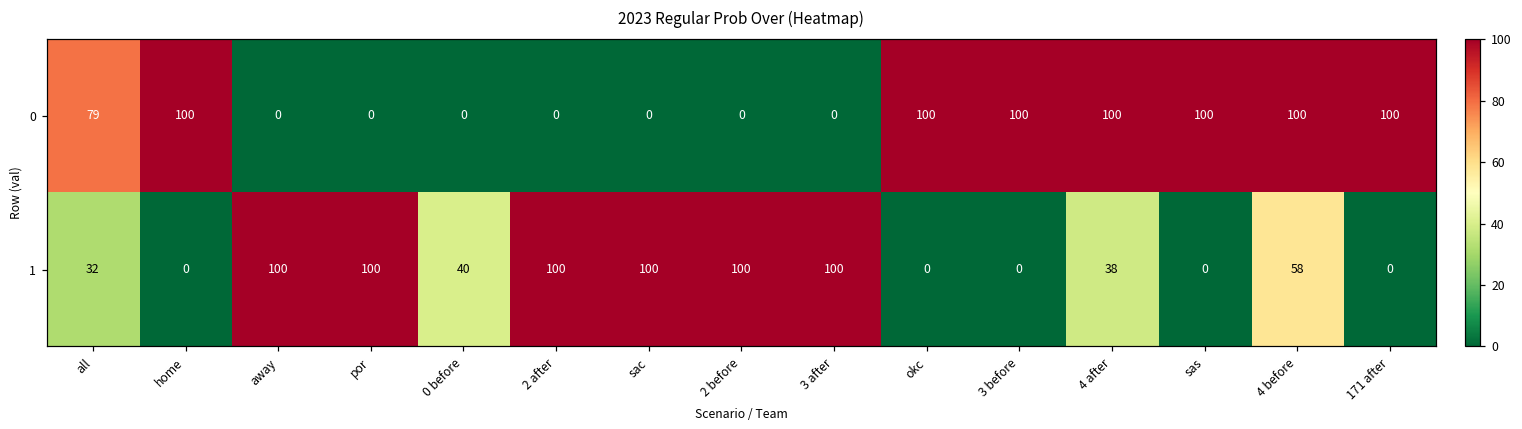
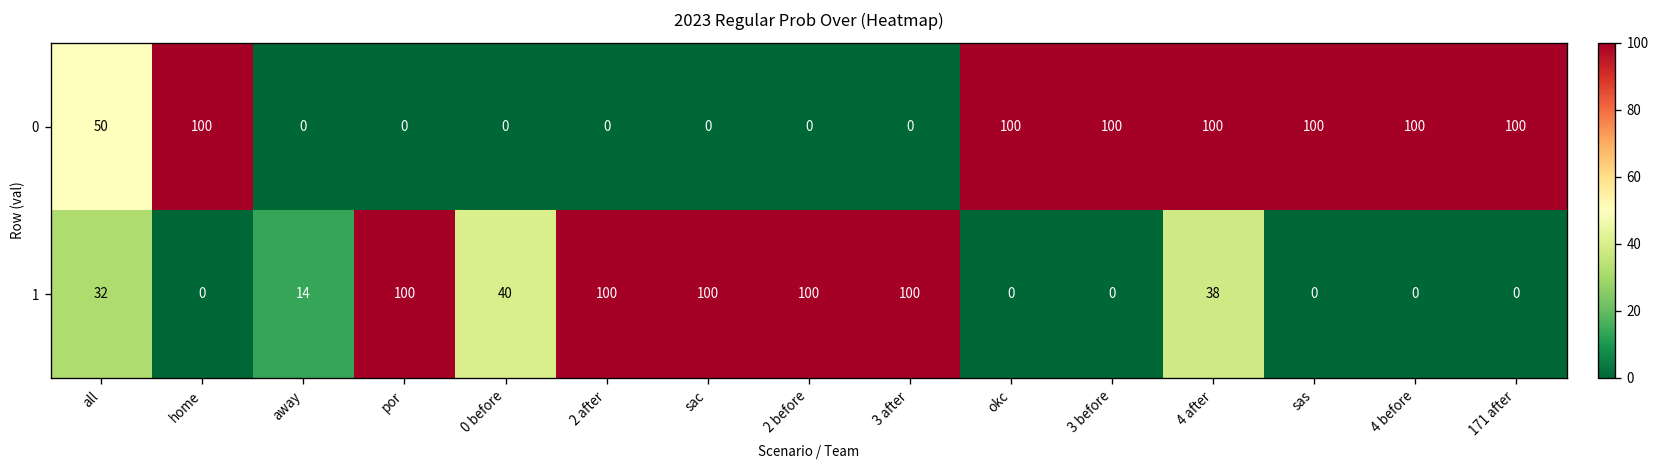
  {
    "0": {
-     "all": 79,
+     "all": 50,
      "home": 100,
      "away": 0,
      "por": 0,
      "0 before": 0,
      "2 after": 0,
      "sac": 0,
      "2 before": 0,
      "3 after": 0,
      "okc": 100,
      "3 before": 100,
      "4 after": 100,
      "sas": 100,
      "4 before": 100,
      "171 after": 100
    },
    "1": {
      "all": 32,
      "home": 0,
-     "away": 100,
+     "away": 14,
      "por": 100,
      "0 before": 40,
      "2 after": 100,
      "sac": 100,
      "2 before": 100,
      "3 after": 100,
      "okc": 0,
      "3 before": 0,
      "4 after": 38,
      "sas": 0,
-     "4 before": 58,
+     "4 before": 0,
      "171 after": 0
    }
  }
